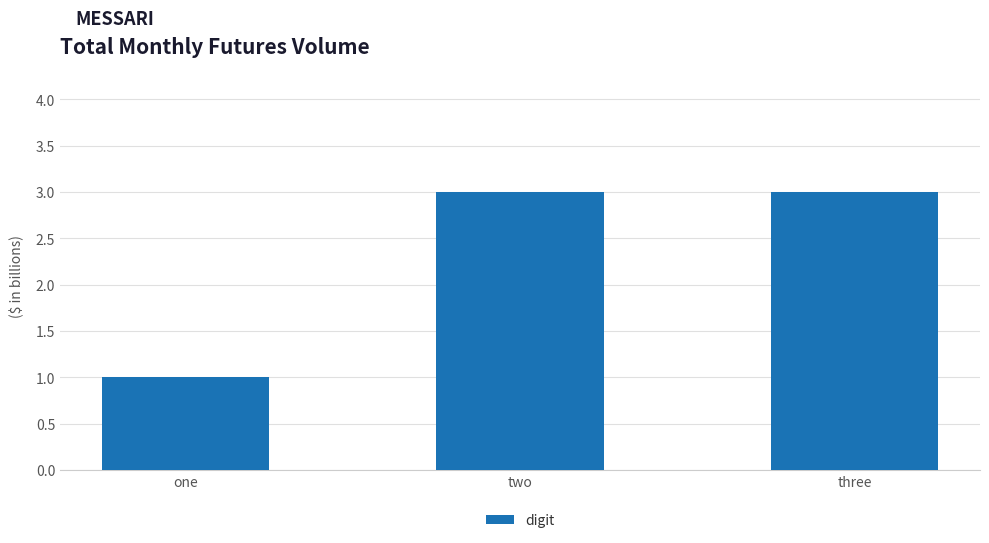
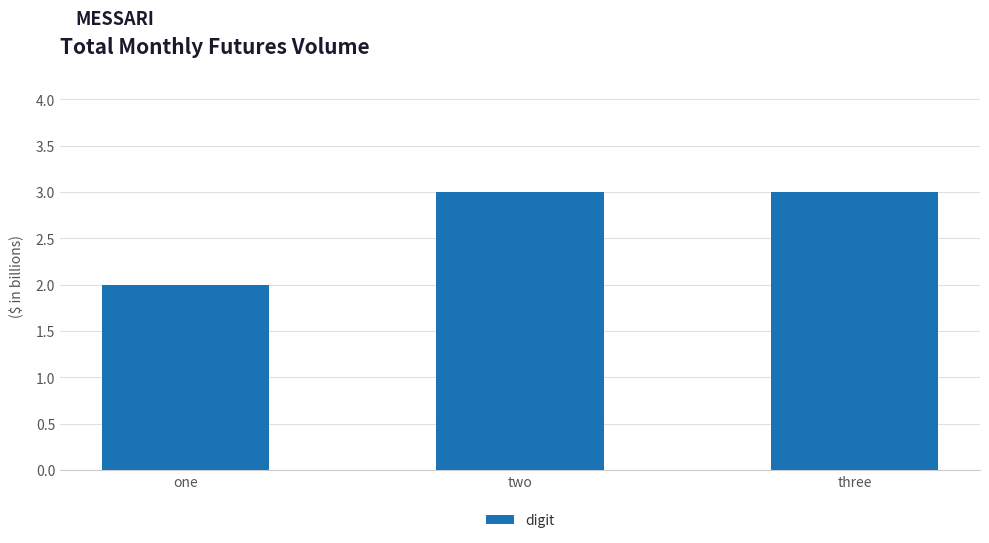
  {
-   "one": 1,
+   "one": 2,
    "two": 3,
    "three": 3
  }
